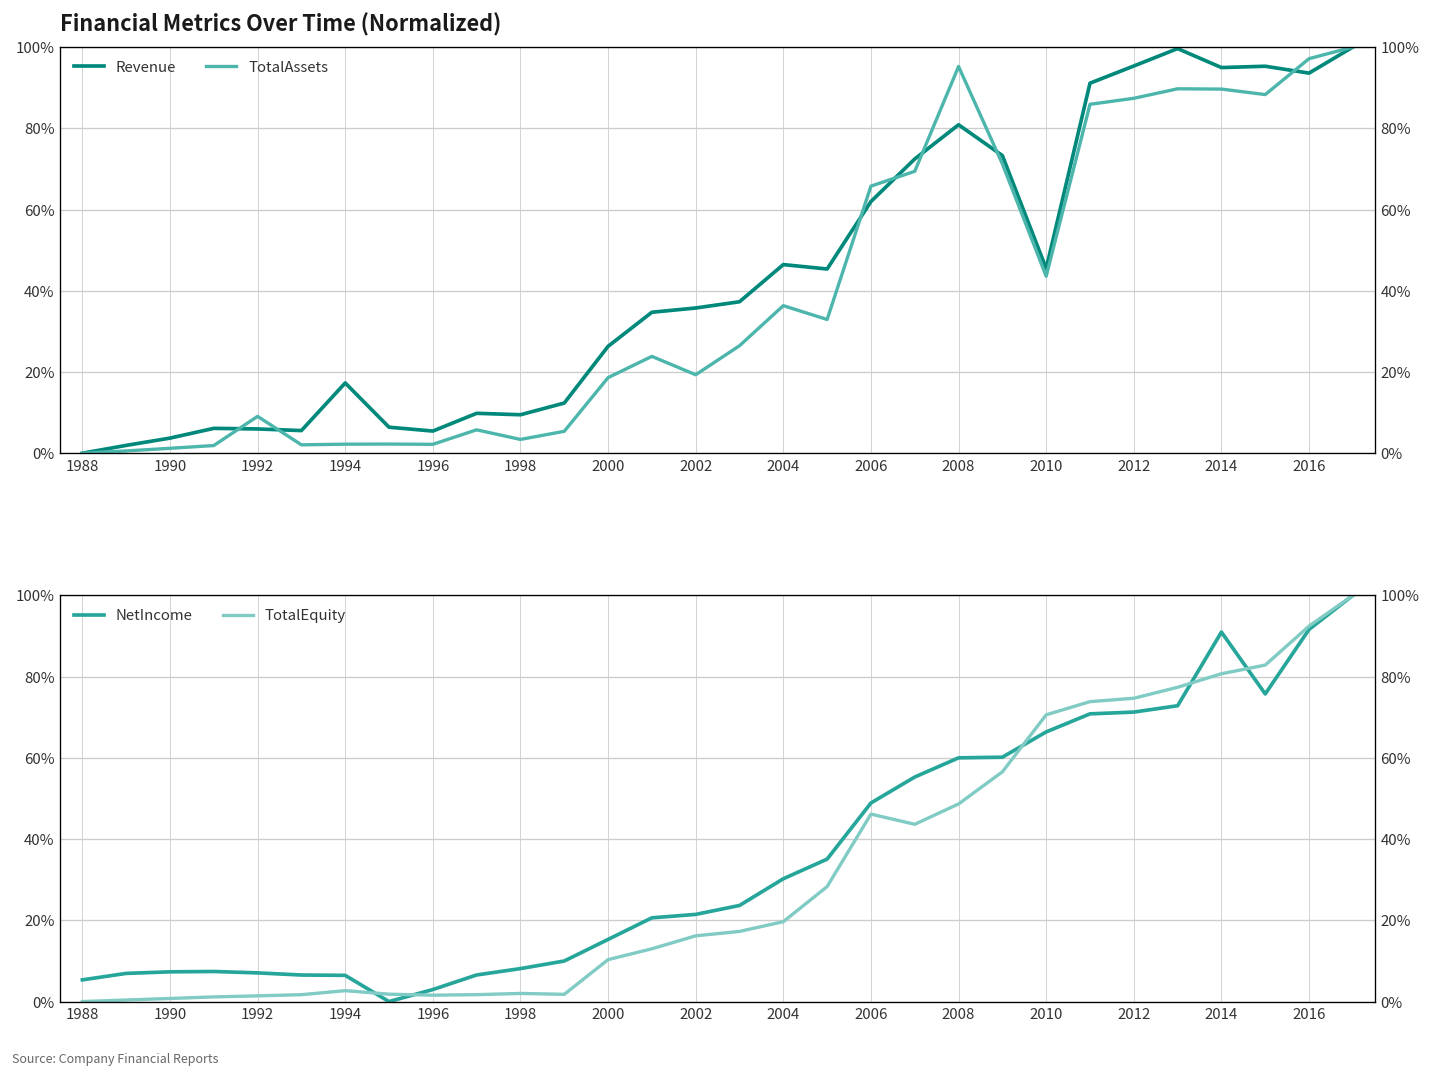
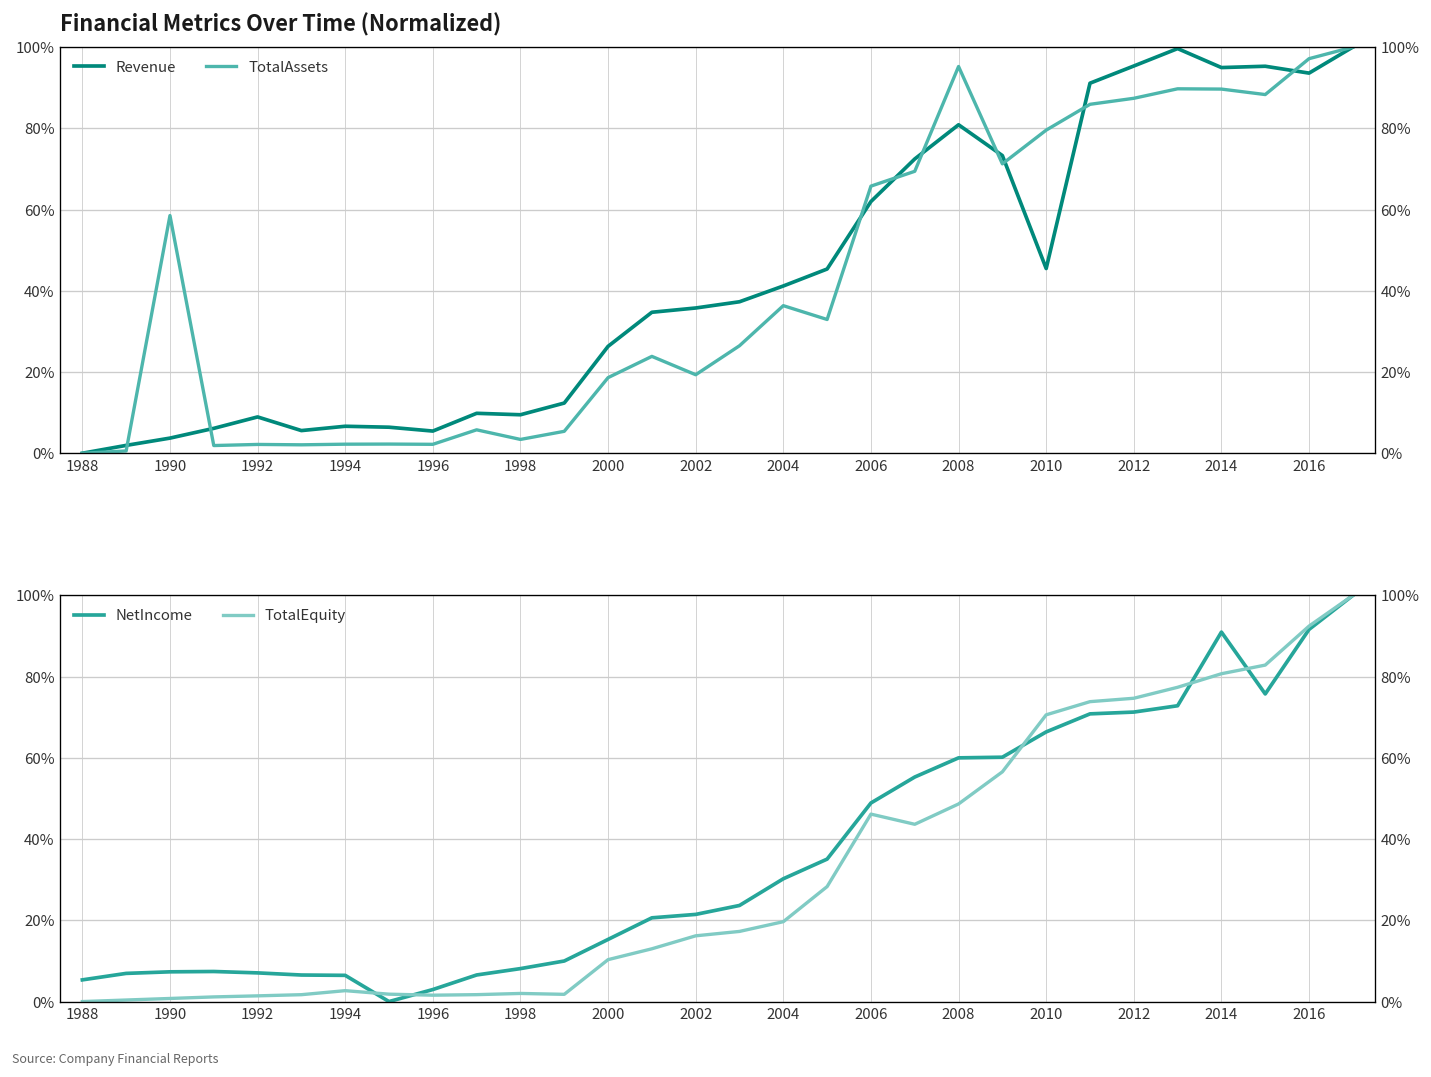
  {
    "Financial Metrics Over Time (Normalized)": {
      "Revenue": {
        "1990": "4%",
-       "1992": "6%",
-       "1994": "17%",
+       "1992": "9%",
+       "1994": "7%",
        "1996": "5%",
        "1998": "9%",
        "2000": "26%",
        "2002": "36%",
-       "2004": "46%",
+       "2004": "41%",
        "2006": "62%",
        "2008": "81%",
        "2010": "45%",
        "2012": "95%",
        "2014": "95%",
        "2016": "94%"
      },
      "TotalAssets": {
-       "1990": "1%",
-       "1992": "9%",
+       "1990": "59%",
+       "1992": "2%",
        "1994": "2%",
        "1996": "2%",
        "1998": "3%",
        "2000": "19%",
        "2002": "19%",
        "2004": "36%",
        "2006": "66%",
        "2008": "95%",
-       "2010": "44%",
+       "2010": "80%",
        "2012": "87%",
        "2014": "90%",
        "2016": "97%"
      }
    }
  }
